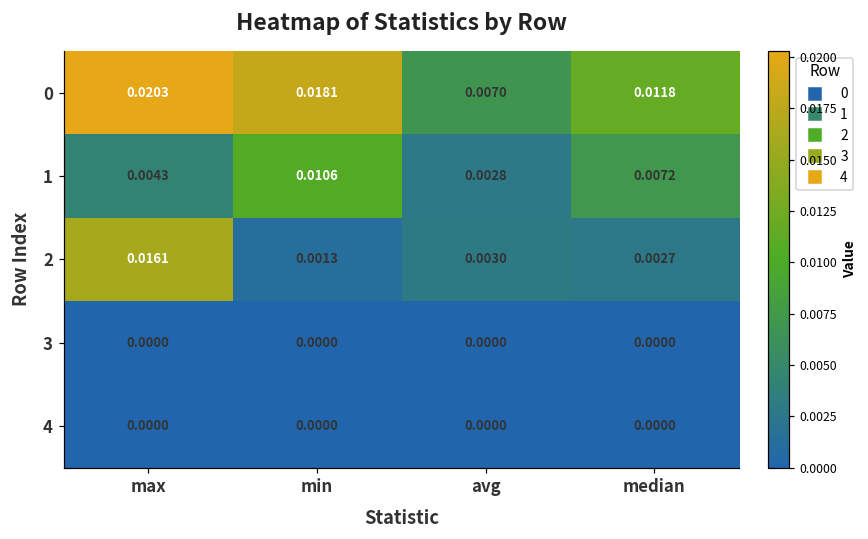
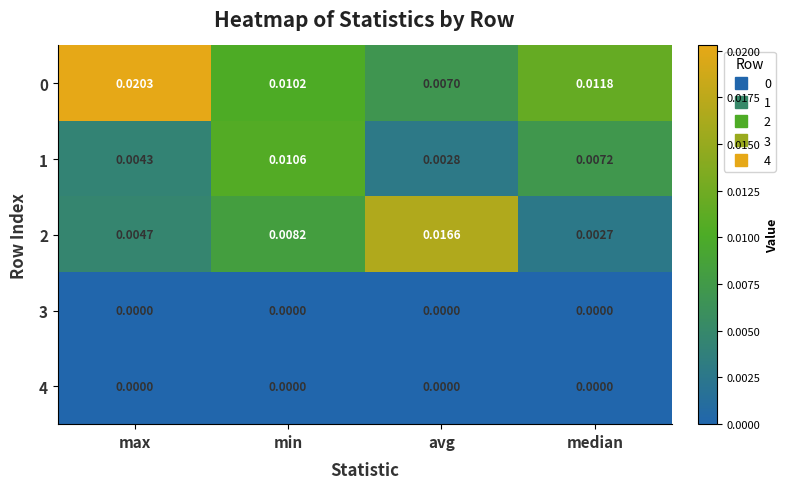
  {
    "0": {
      "max": 0.0203,
-     "min": 0.0181,
+     "min": 0.0102,
      "avg": 0.0070,
      "median": 0.0118
    },
    "1": {
      "max": 0.0043,
      "min": 0.0106,
      "avg": 0.0028,
      "median": 0.0072
    },
    "2": {
-     "max": 0.0161,
-     "min": 0.0013,
-     "avg": 0.0030,
+     "max": 0.0047,
+     "min": 0.0082,
+     "avg": 0.0166,
      "median": 0.0027
    },
    "3": {
      "max": 0.0000,
      "min": 0.0000,
      "avg": 0.0000,
      "median": 0.0000
    },
    "4": {
      "max": 0.0000,
      "min": 0.0000,
      "avg": 0.0000,
      "median": 0.0000
    }
  }
